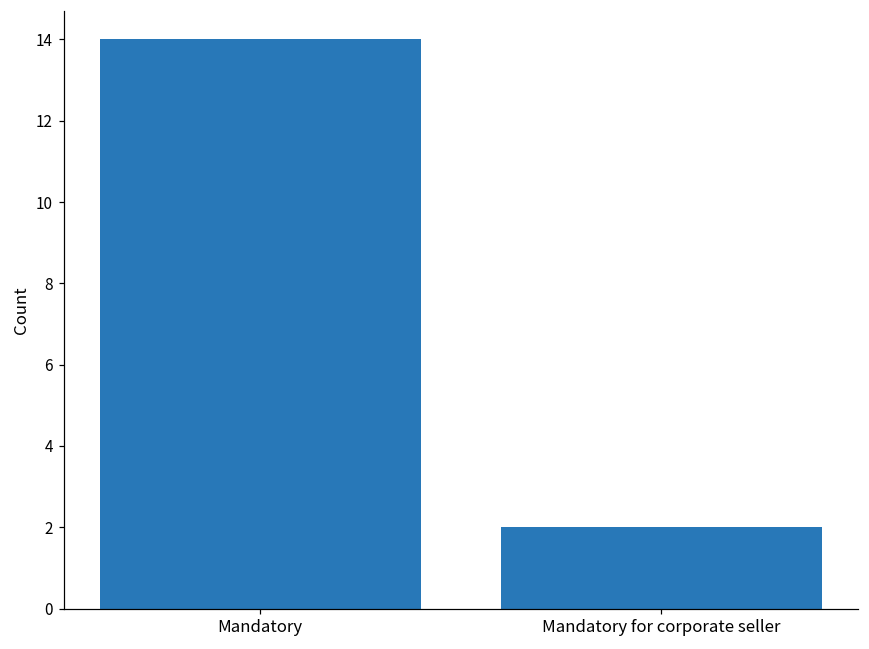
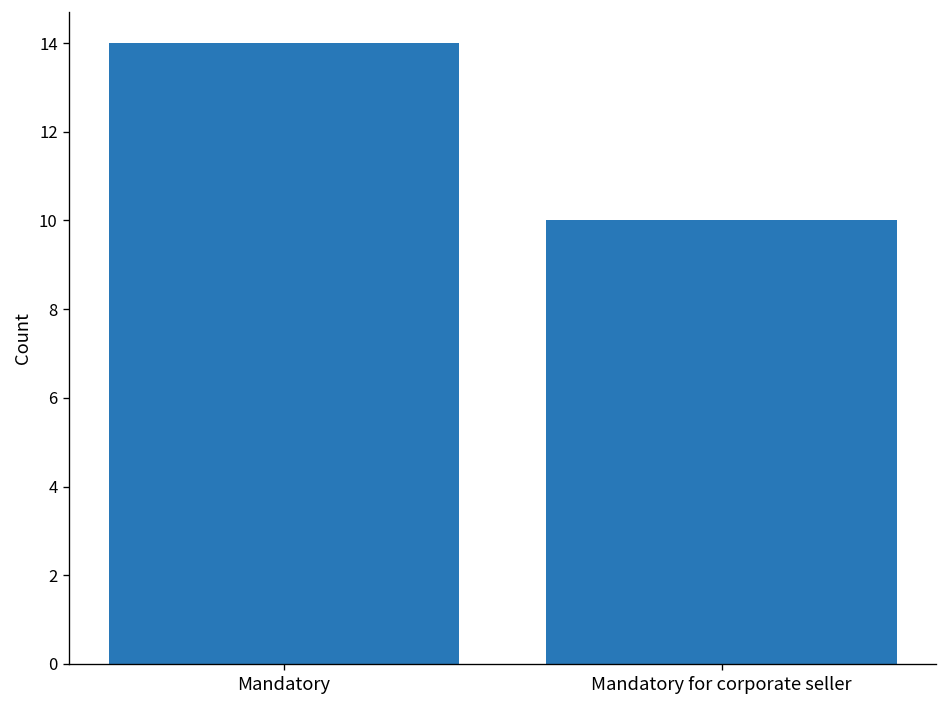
  {
    "Mandatory": 14,
-   "Mandatory for corporate seller": 2
+   "Mandatory for corporate seller": 10
  }
